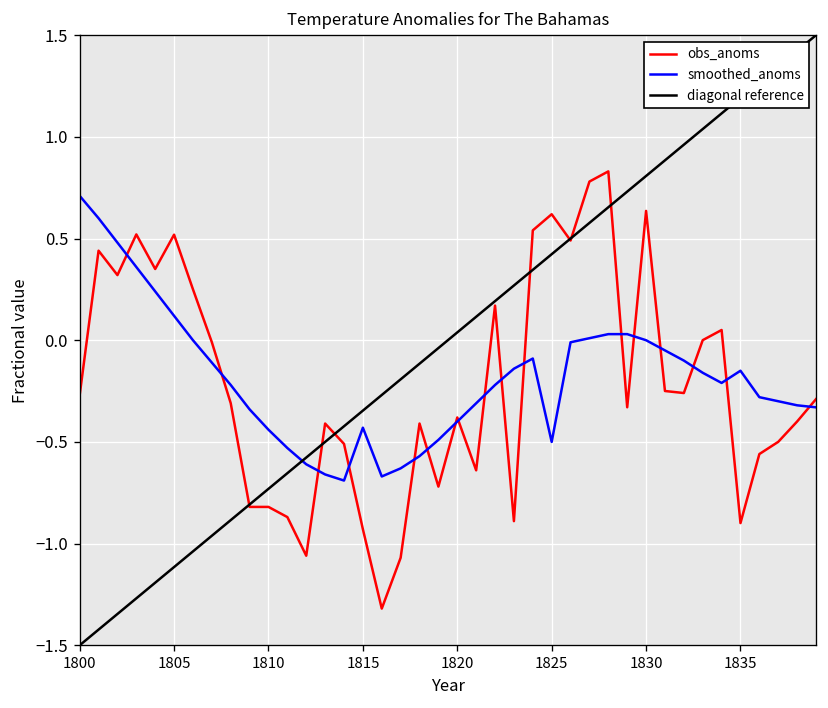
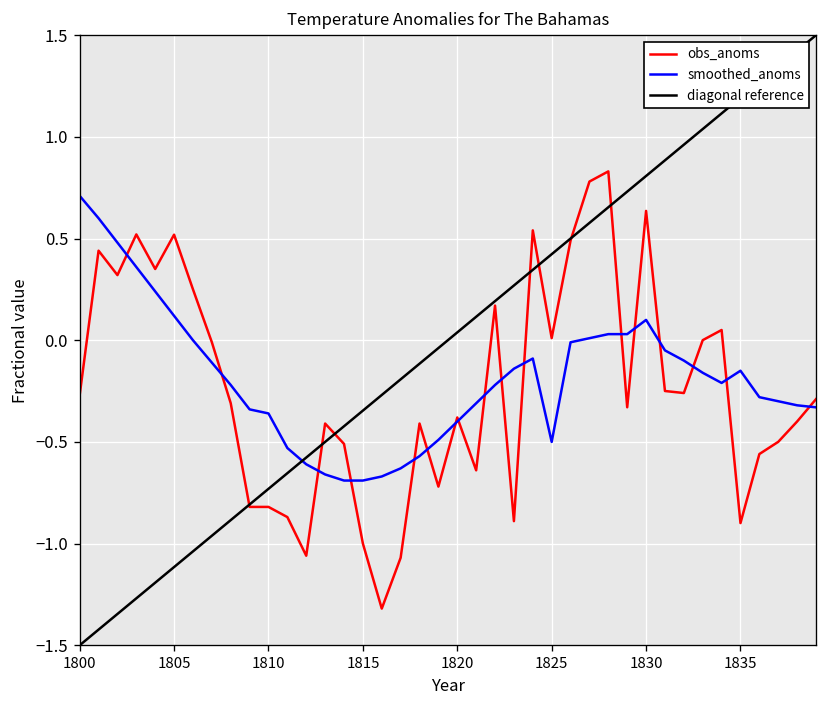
  {
    "obs_anoms": {
      "1800": -0.27,
      "1805": 0.52,
      "1810": -0.82,
-     "1815": -0.93,
+     "1815": -1.00,
      "1820": -0.38,
-     "1825": 0.62,
+     "1825": 0.01,
      "1830": 0.64,
      "1835": -0.90
    },
    "smoothed_anoms": {
      "1800": 0.71,
      "1805": 0.12,
-     "1810": -0.44,
-     "1815": -0.43,
+     "1810": -0.36,
+     "1815": -0.69,
      "1820": -0.40,
      "1825": -0.50,
-     "1830": 0.0,
+     "1830": 0.1,
      "1835": -0.15
    },
    "diagonal reference": {
      "1800": -1.50
    }
  }
